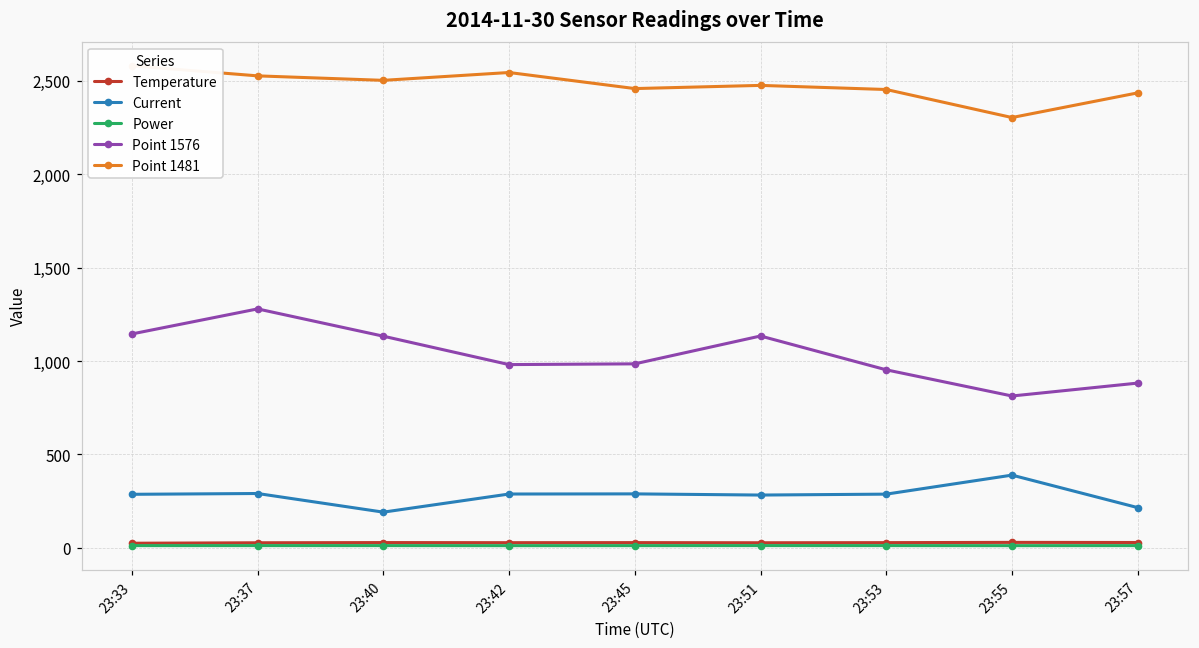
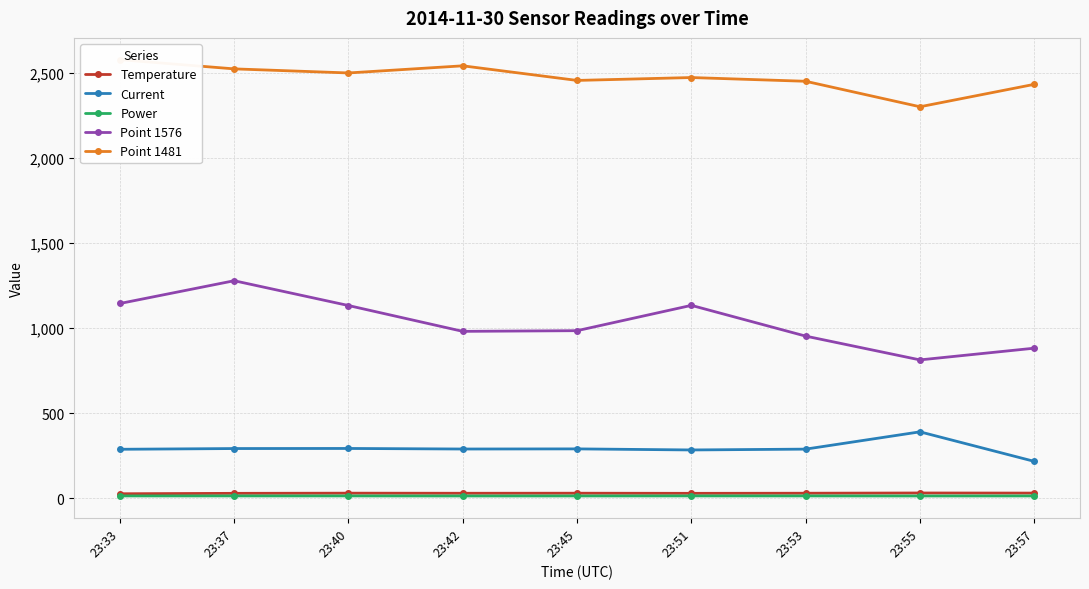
  {
    "Temperature": {
      "23:37": "30",
      "23:40": "30",
      "23:42": "30",
      "23:45": "30",
      "23:51": "30",
      "23:53": "30",
      "23:55": "30",
      "23:57": "30"
    },
    "Current": {
      "23:33": "290",
      "23:37": "290",
-     "23:40": "190",
+     "23:40": "290",
      "23:42": "290",
      "23:45": "290",
      "23:51": "280",
      "23:53": "290",
      "23:55": "390",
      "23:57": "220"
    },
    "Power": {
      "23:37": "10",
      "23:40": "10",
      "23:42": "10",
      "23:45": "10",
      "23:51": "10",
      "23:53": "10",
      "23:55": "10",
      "23:57": "10"
    },
    "Point 1576": {
      "23:33": "1,150",
      "23:37": "1,280",
      "23:40": "1,130",
      "23:42": "980",
      "23:45": "990",
      "23:51": "1,130",
      "23:53": "950",
      "23:55": "810",
      "23:57": "880"
    },
    "Point 1481": {
      "23:37": "2,530",
      "23:40": "2,500",
      "23:42": "2,540",
      "23:45": "2,460",
      "23:51": "2,480",
      "23:53": "2,450",
      "23:55": "2,300",
      "23:57": "2,440"
    }
  }
